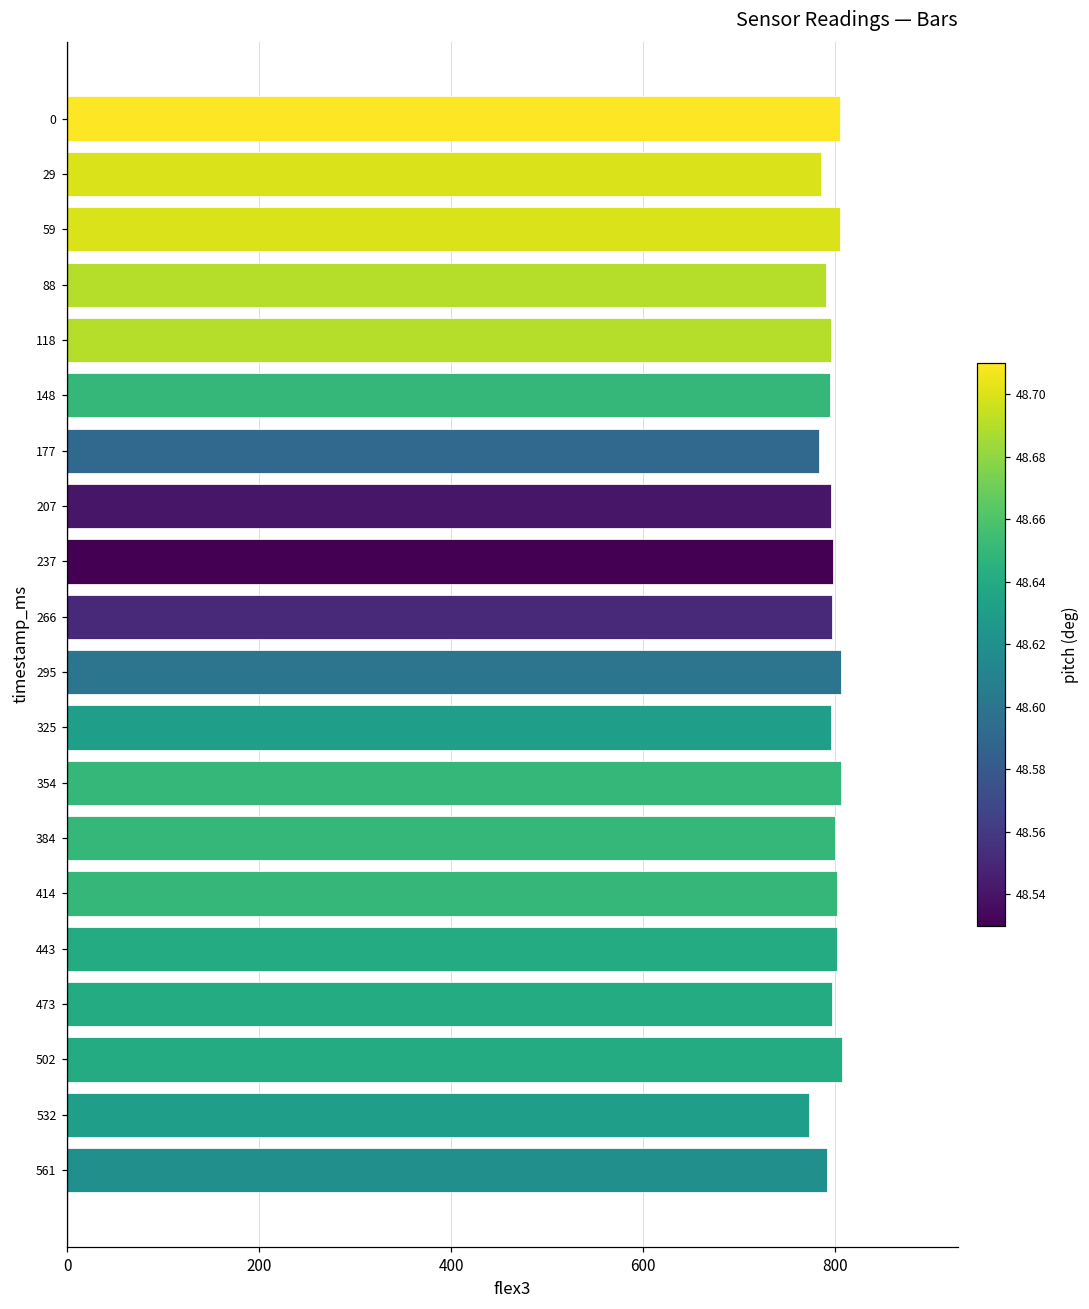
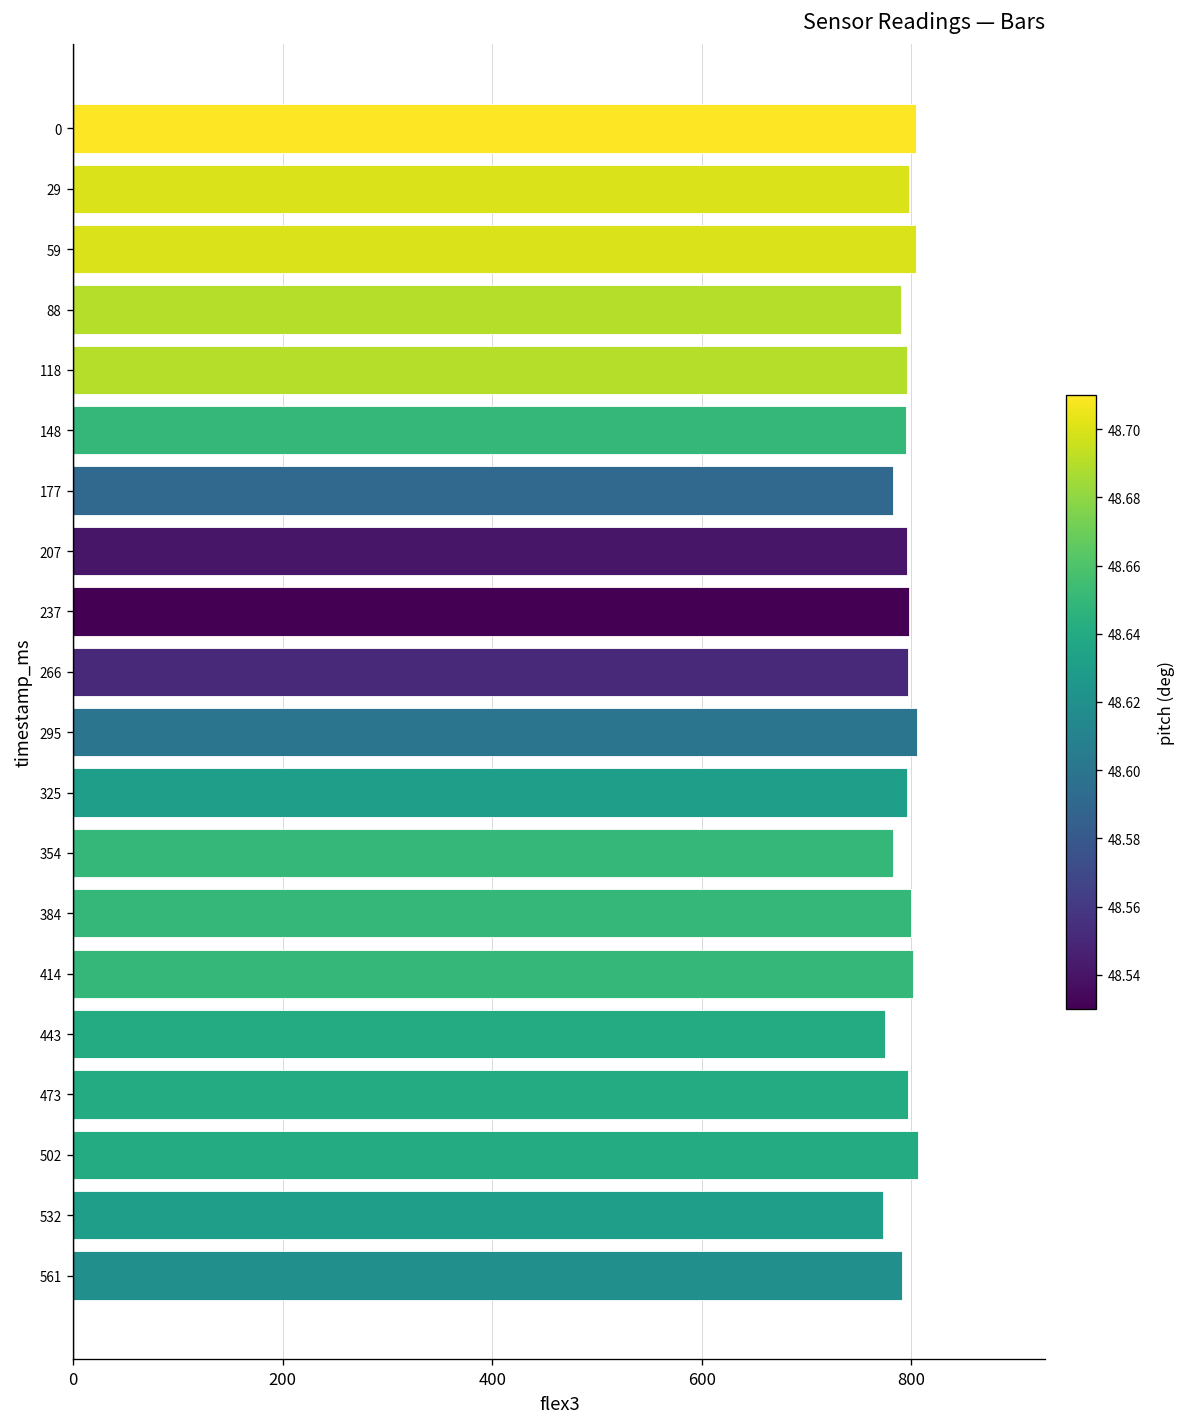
  {
    "0": 810,
-   "29": 790,
+   "29": 800,
    "59": 810,
    "88": 790,
    "118": 800,
    "148": 800,
    "177": 780,
    "207": 800,
    "237": 800,
    "266": 800,
    "295": 810,
    "325": 800,
-   "354": 810,
+   "354": 780,
    "384": 800,
    "414": 800,
-   "443": 800,
+   "443": 780,
    "473": 800,
    "502": 810,
    "532": 770,
    "561": 790
  }
